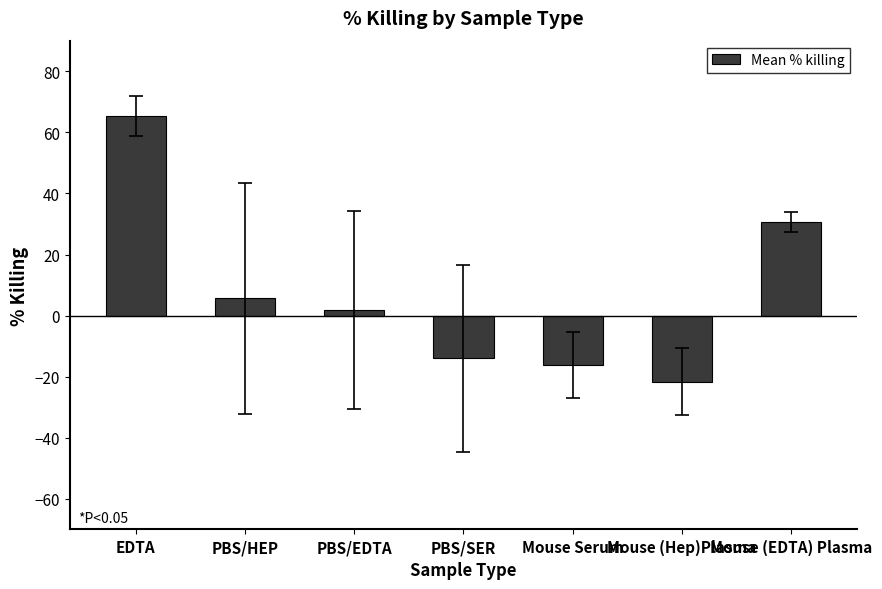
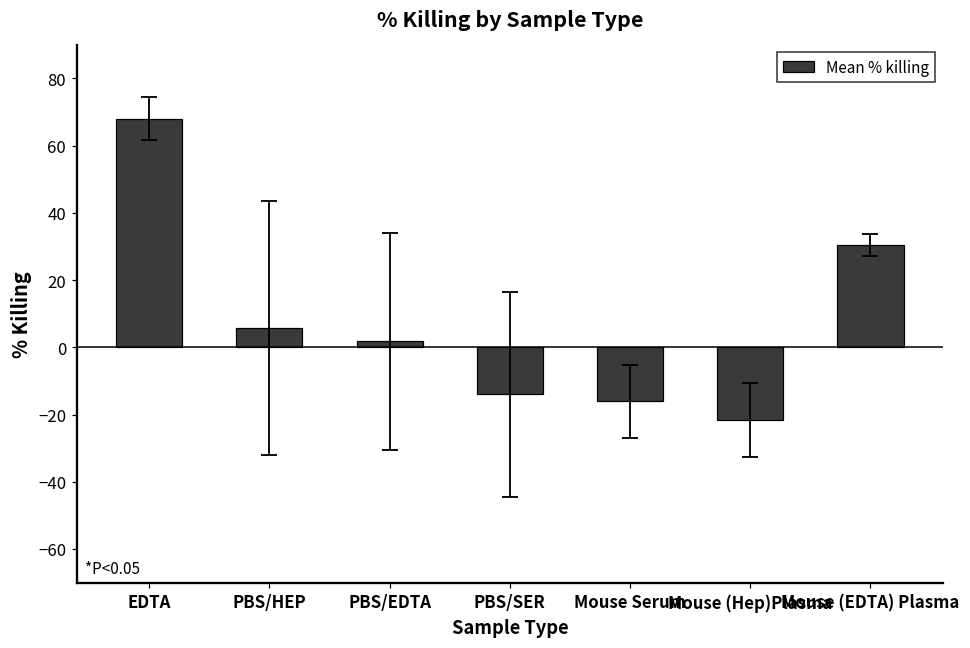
  {
    "Mean % killing": {
-     "EDTA": 65,
+     "EDTA": 68,
      "PBS/HEP": 6,
      "PBS/EDTA": 2,
      "PBS/SER": -14
    }
  }
